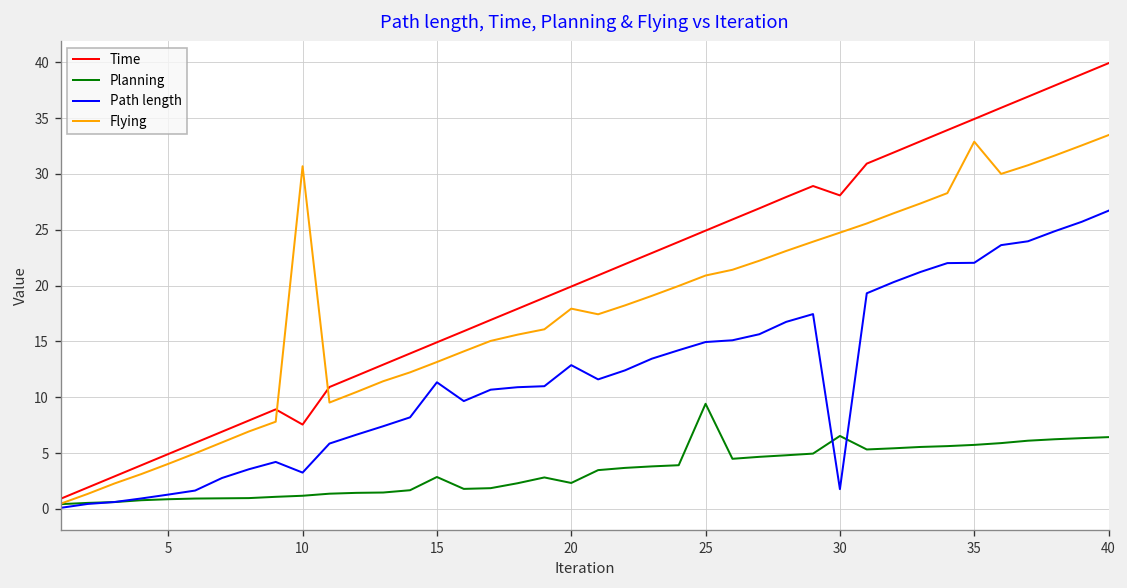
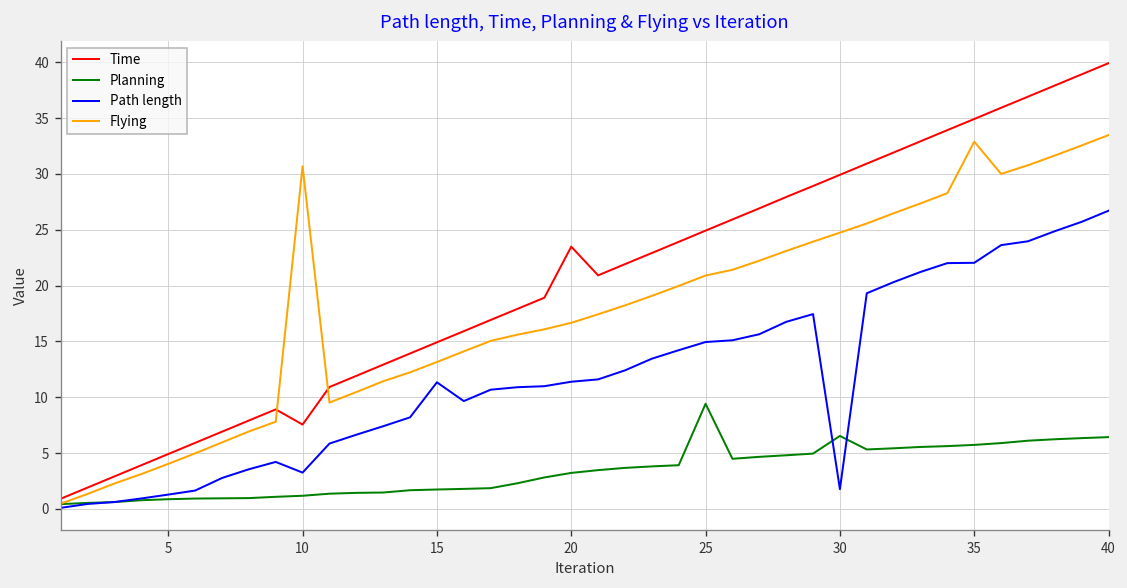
  {
    "Time": {
      "5": 5,
      "10": 8,
      "15": 15,
-     "20": 20,
+     "20": 23,
      "25": 25,
-     "30": 28,
+     "30": 30,
      "35": 35,
      "40": 40
    },
    "Planning": {
      "5": 1,
      "10": 1,
-     "15": 3,
-     "20": 2,
+     "15": 2,
+     "20": 3,
      "25": 9,
      "30": 7,
      "35": 6,
      "40": 6
    },
    "Path length": {
      "5": 1,
      "10": 3,
      "15": 11,
-     "20": 13,
+     "20": 11,
      "25": 15,
      "30": 2,
      "35": 22,
      "40": 27
    },
    "Flying": {
      "5": 4,
      "10": 31,
      "15": 13,
-     "20": 18,
+     "20": 17,
      "25": 21,
      "30": 25,
      "35": 33,
      "40": 33
    }
  }
